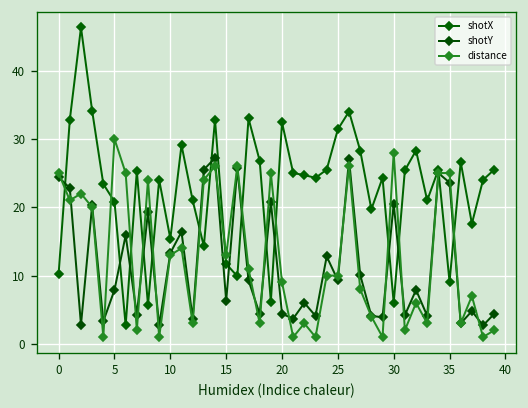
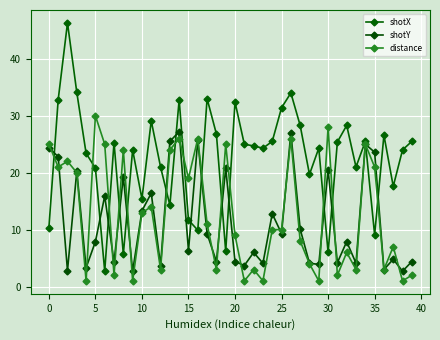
  {
    "distance": {
      "0": 25,
      "5": 30,
-     "15": 13,
+     "15": 19,
      "20": 9,
      "25": 10,
      "30": 28,
-     "35": 25
+     "35": 21
    }
  }
